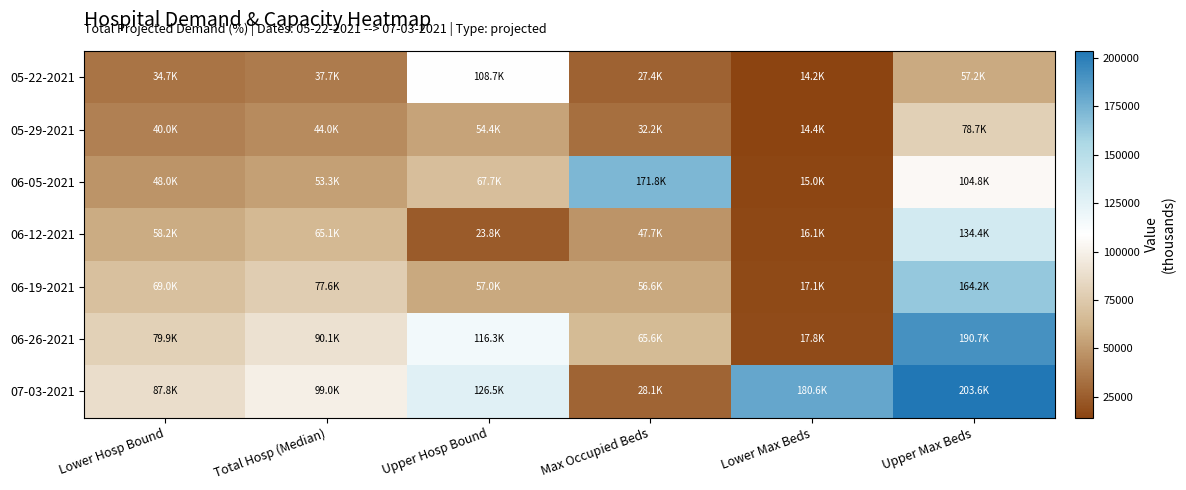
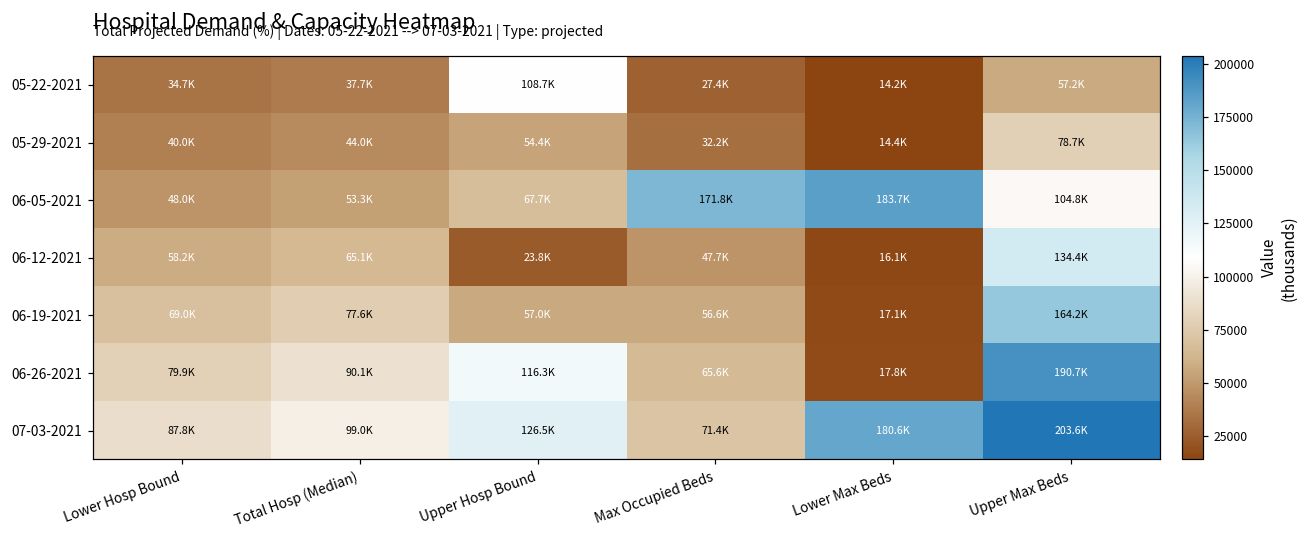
  {
    "05-22-2021": {
      "Lower Hosp Bound": "34.7K",
      "Total Hosp (Median)": "37.7K",
      "Upper Hosp Bound": "108.7K",
      "Max Occupied Beds": "27.4K",
      "Lower Max Beds": "14.2K",
      "Upper Max Beds": "57.2K"
    },
    "05-29-2021": {
      "Lower Hosp Bound": "40.0K",
      "Total Hosp (Median)": "44.0K",
      "Upper Hosp Bound": "54.4K",
      "Max Occupied Beds": "32.2K",
      "Lower Max Beds": "14.4K",
      "Upper Max Beds": "78.7K"
    },
    "06-05-2021": {
      "Lower Hosp Bound": "48.0K",
      "Total Hosp (Median)": "53.3K",
      "Upper Hosp Bound": "67.7K",
      "Max Occupied Beds": "171.8K",
-     "Lower Max Beds": "15.0K",
+     "Lower Max Beds": "183.7K",
      "Upper Max Beds": "104.8K"
    },
    "06-12-2021": {
      "Lower Hosp Bound": "58.2K",
      "Total Hosp (Median)": "65.1K",
      "Upper Hosp Bound": "23.8K",
      "Max Occupied Beds": "47.7K",
      "Lower Max Beds": "16.1K",
      "Upper Max Beds": "134.4K"
    },
    "06-19-2021": {
      "Lower Hosp Bound": "69.0K",
      "Total Hosp (Median)": "77.6K",
      "Upper Hosp Bound": "57.0K",
      "Max Occupied Beds": "56.6K",
      "Lower Max Beds": "17.1K",
      "Upper Max Beds": "164.2K"
    },
    "06-26-2021": {
      "Lower Hosp Bound": "79.9K",
      "Total Hosp (Median)": "90.1K",
      "Upper Hosp Bound": "116.3K",
      "Max Occupied Beds": "65.6K",
      "Lower Max Beds": "17.8K",
      "Upper Max Beds": "190.7K"
    },
    "07-03-2021": {
      "Lower Hosp Bound": "87.8K",
      "Total Hosp (Median)": "99.0K",
      "Upper Hosp Bound": "126.5K",
-     "Max Occupied Beds": "28.1K",
+     "Max Occupied Beds": "71.4K",
      "Lower Max Beds": "180.6K",
      "Upper Max Beds": "203.6K"
    }
  }
